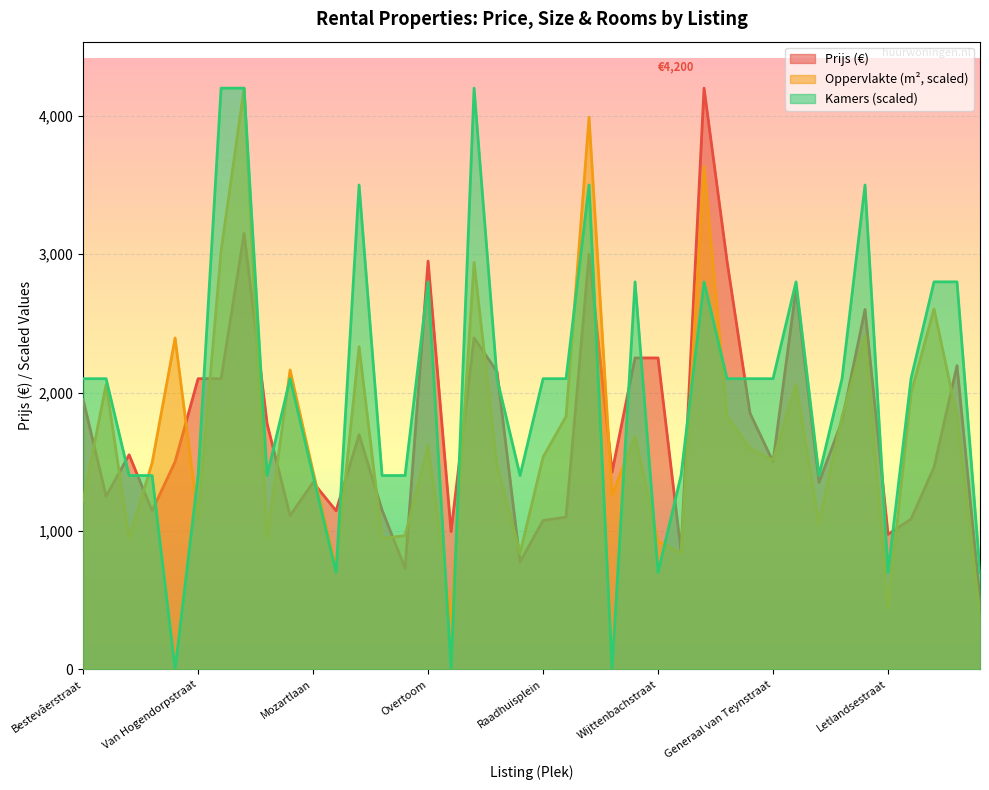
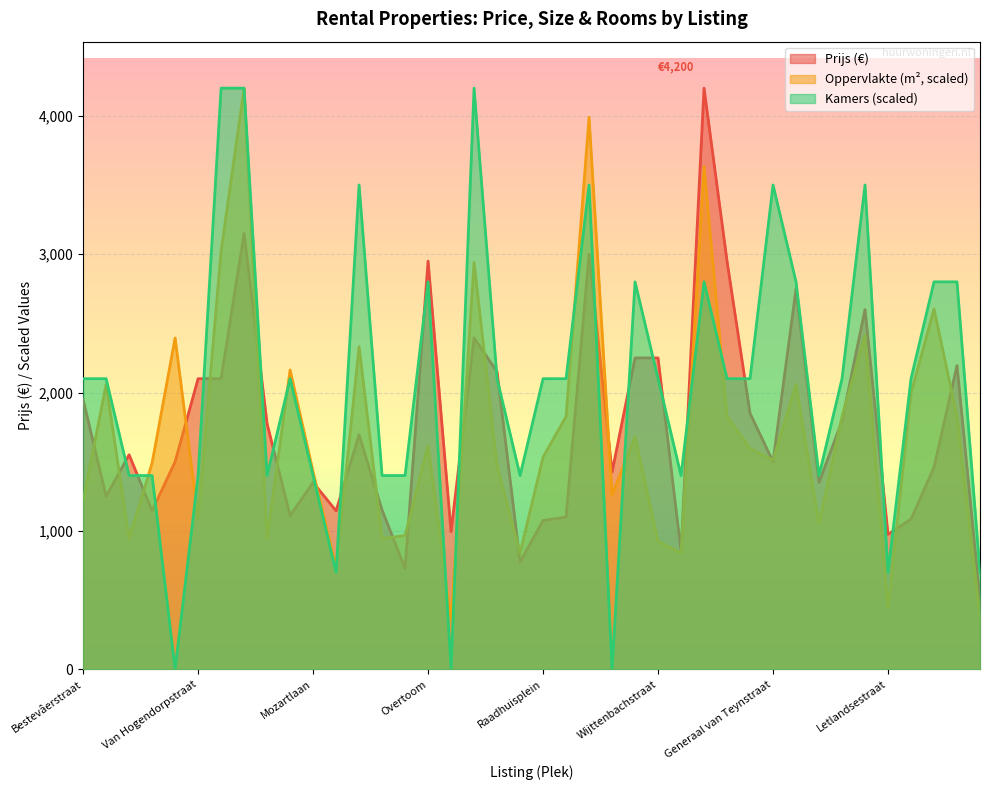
  {
    "Prijs (€)": {
      "Bestevâerstraat": "1,950",
      "Van Hogendorpstraat": "2,100",
      "Mozartlaan": "1,350",
      "Overtoom": "2,950",
      "Raadhuisplein": "1,080",
      "Wijttenbachstraat": "2,250",
      "Letlandsestraat": "980"
    },
    "Oppervlakte (m², scaled)": {
      "Bestevâerstraat": "1,220",
      "Van Hogendorpstraat": "1,090",
      "Mozartlaan": "1,430",
      "Overtoom": "1,620",
      "Raadhuisplein": "1,530",
      "Wijttenbachstraat": "920",
      "Letlandsestraat": "440"
    },
    "Kamers (scaled)": {
      "Bestevâerstraat": "2,100",
      "Van Hogendorpstraat": "1,400",
      "Mozartlaan": "1,400",
      "Overtoom": "2,800",
      "Raadhuisplein": "2,100",
-     "Wijttenbachstraat": "700",
-     "Generaal van Teynstraat": "2,100",
+     "Wijttenbachstraat": "2,100",
+     "Generaal van Teynstraat": "3,500",
      "Letlandsestraat": "700"
    }
  }
